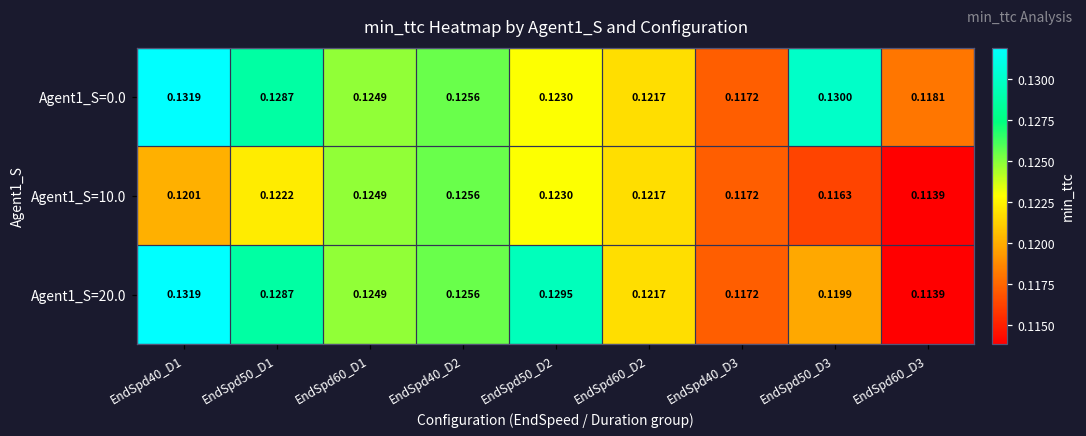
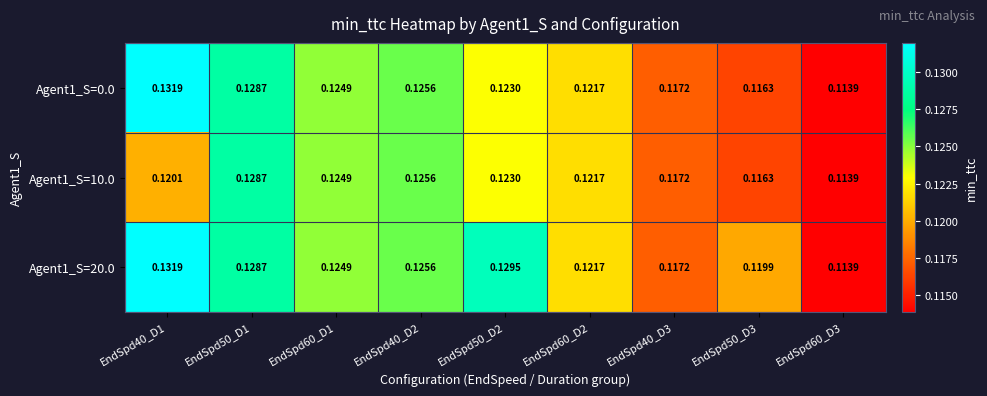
  {
    "Agent1_S=0.0": {
      "EndSpd40_D1": 0.1319,
      "EndSpd50_D1": 0.1287,
      "EndSpd60_D1": 0.1249,
      "EndSpd40_D2": 0.1256,
      "EndSpd50_D2": 0.1230,
      "EndSpd60_D2": 0.1217,
      "EndSpd40_D3": 0.1172,
-     "EndSpd50_D3": 0.1300,
-     "EndSpd60_D3": 0.1181
+     "EndSpd50_D3": 0.1163,
+     "EndSpd60_D3": 0.1139
    },
    "Agent1_S=10.0": {
      "EndSpd40_D1": 0.1201,
-     "EndSpd50_D1": 0.1222,
+     "EndSpd50_D1": 0.1287,
      "EndSpd60_D1": 0.1249,
      "EndSpd40_D2": 0.1256,
      "EndSpd50_D2": 0.1230,
      "EndSpd60_D2": 0.1217,
      "EndSpd40_D3": 0.1172,
      "EndSpd50_D3": 0.1163,
      "EndSpd60_D3": 0.1139
    },
    "Agent1_S=20.0": {
      "EndSpd40_D1": 0.1319,
      "EndSpd50_D1": 0.1287,
      "EndSpd60_D1": 0.1249,
      "EndSpd40_D2": 0.1256,
      "EndSpd50_D2": 0.1295,
      "EndSpd60_D2": 0.1217,
      "EndSpd40_D3": 0.1172,
      "EndSpd50_D3": 0.1199,
      "EndSpd60_D3": 0.1139
    }
  }
